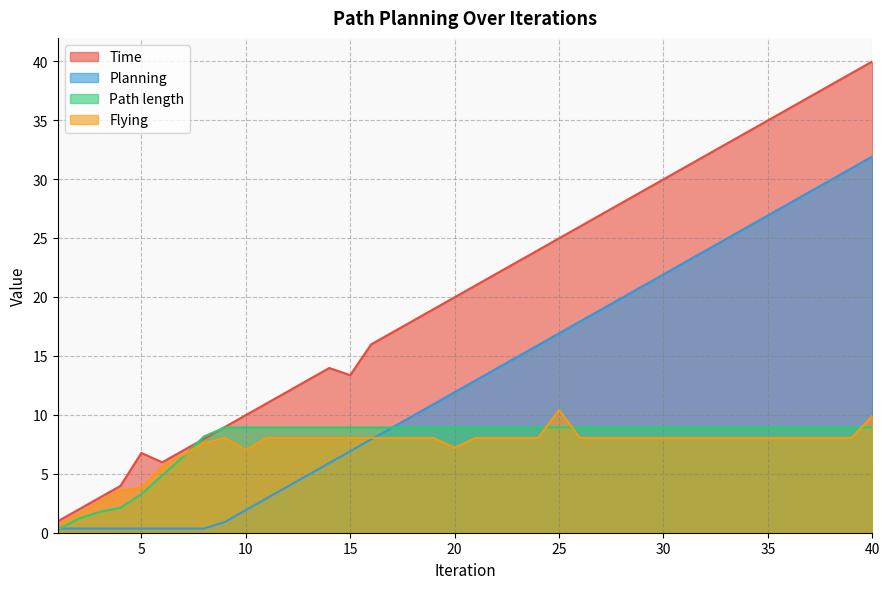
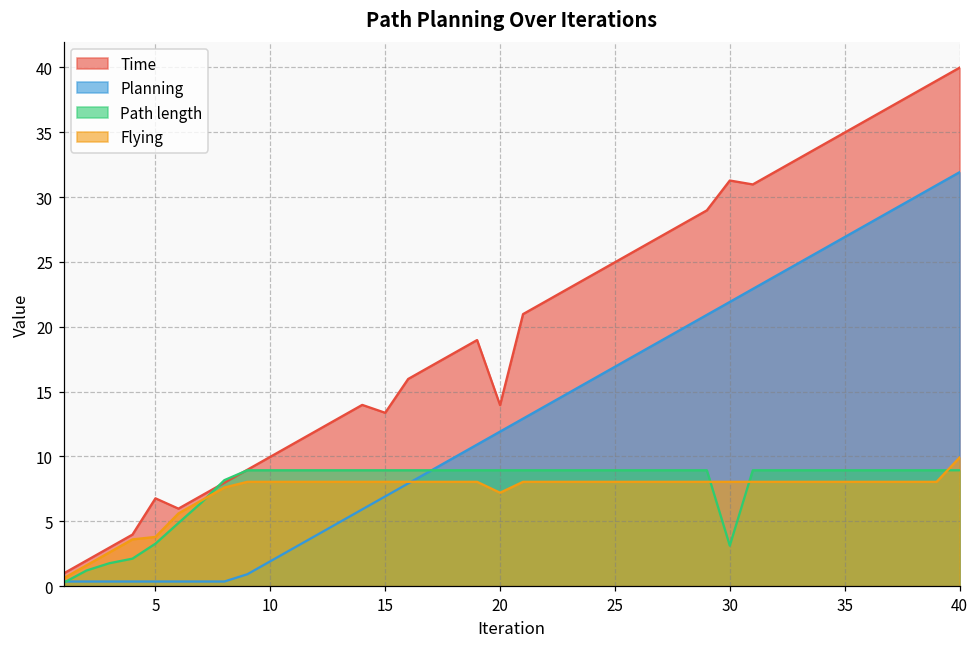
  {
    "Time": {
      "5": 6.8,
      "10": 10.0,
      "15": 13.4,
-     "20": 20.0,
+     "20": 14.0,
      "25": 25.0,
-     "30": 30.0,
+     "30": 31.3,
      "35": 35.0,
      "40": 40.0
    },
    "Planning": {
      "5": 0.4,
      "10": 1.9,
      "15": 6.9,
      "20": 11.9,
      "25": 16.9,
      "30": 21.9,
      "35": 26.9,
      "40": 31.9
    },
    "Path length": {
      "5": 3.3,
      "10": 8.9,
      "15": 8.9,
      "20": 8.9,
      "25": 8.9,
-     "30": 8.9,
+     "30": 3.1,
      "35": 8.9,
      "40": 8.9
    },
    "Flying": {
      "5": 3.8,
-     "10": 7.0,
+     "10": 8.0,
      "15": 8.0,
      "20": 7.2,
-     "25": 10.4,
+     "25": 8.0,
      "30": 8.0,
      "35": 8.0,
      "40": 9.9
    }
  }
